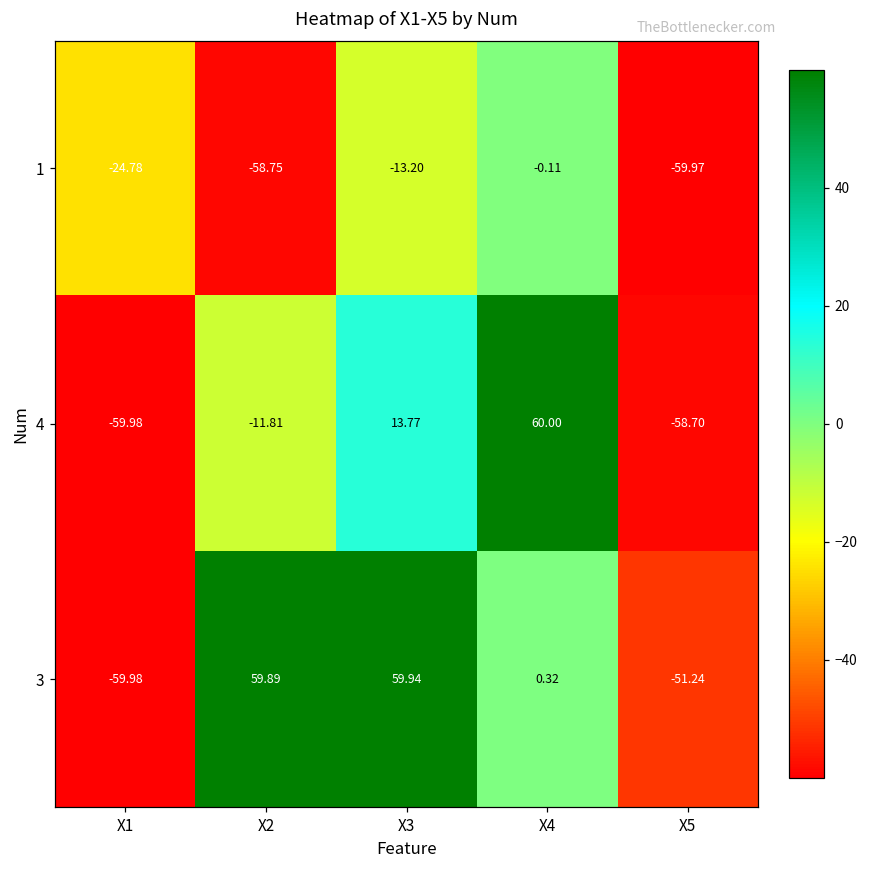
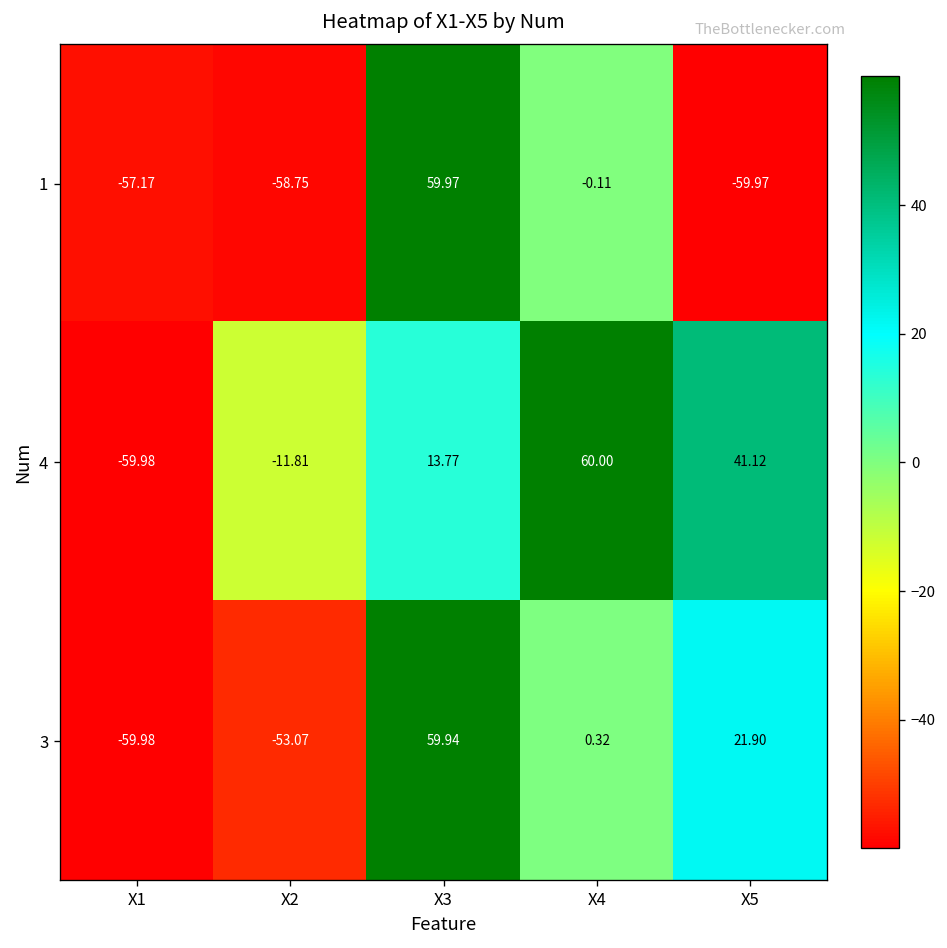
  {
    "1": {
-     "X1": -24.78,
+     "X1": -57.17,
      "X2": -58.75,
-     "X3": -13.20,
+     "X3": 59.97,
      "X4": -0.11,
      "X5": -59.97
    },
    "4": {
      "X1": -59.98,
      "X2": -11.81,
      "X3": 13.77,
      "X4": 60.00,
-     "X5": -58.70
+     "X5": 41.12
    },
    "3": {
      "X1": -59.98,
-     "X2": 59.89,
+     "X2": -53.07,
      "X3": 59.94,
      "X4": 0.32,
-     "X5": -51.24
+     "X5": 21.90
    }
  }
